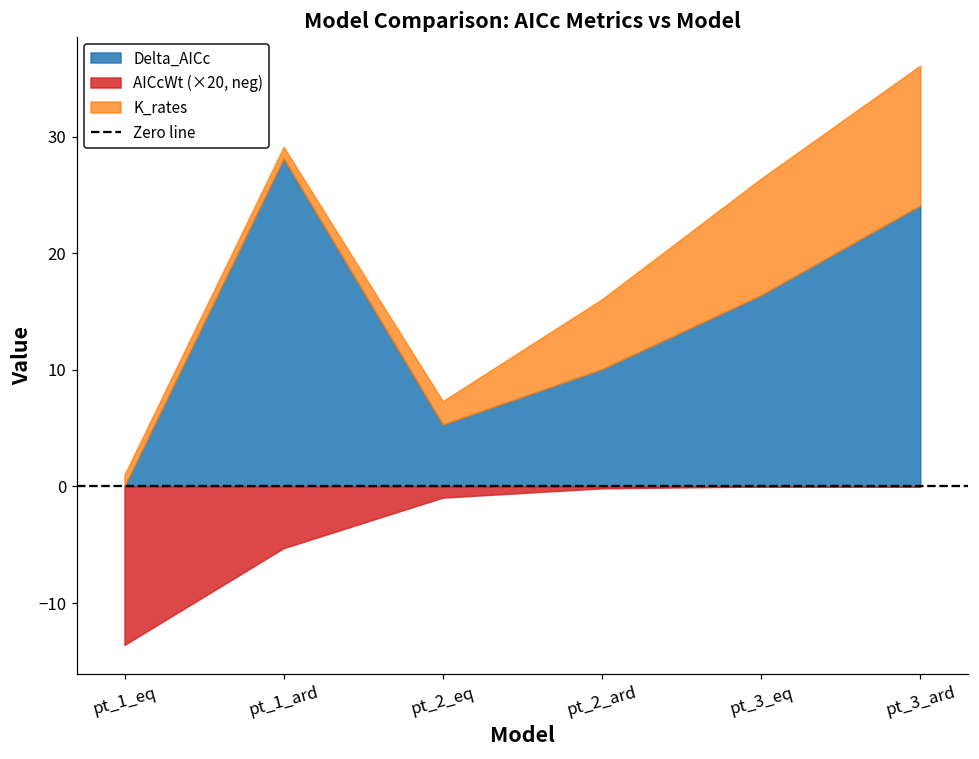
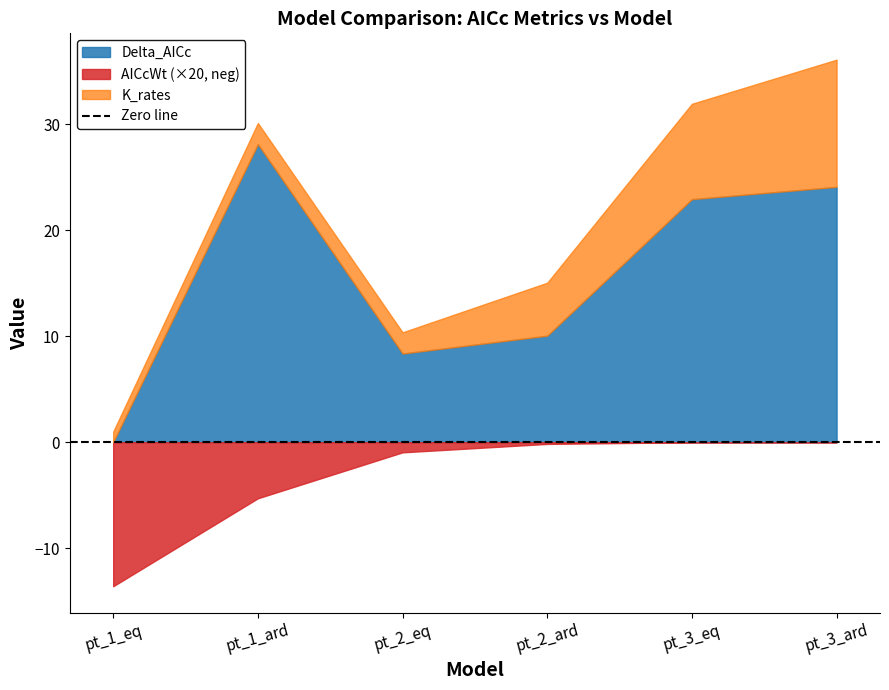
  {
    "Delta_AICc": {
      "pt_1_ard": 28.1,
-     "pt_2_eq": 5.3,
+     "pt_2_eq": 8.4,
      "pt_2_ard": 10.0,
-     "pt_3_eq": 16.4,
+     "pt_3_eq": 22.9,
      "pt_3_ard": 24.1
    },
    "K_rates": {
      "pt_1_eq": 1,
-     "pt_1_ard": 1,
+     "pt_1_ard": 2,
      "pt_2_eq": 2,
-     "pt_2_ard": 6,
-     "pt_3_eq": 10,
+     "pt_2_ard": 5,
+     "pt_3_eq": 9,
      "pt_3_ard": 12
    }
  }
